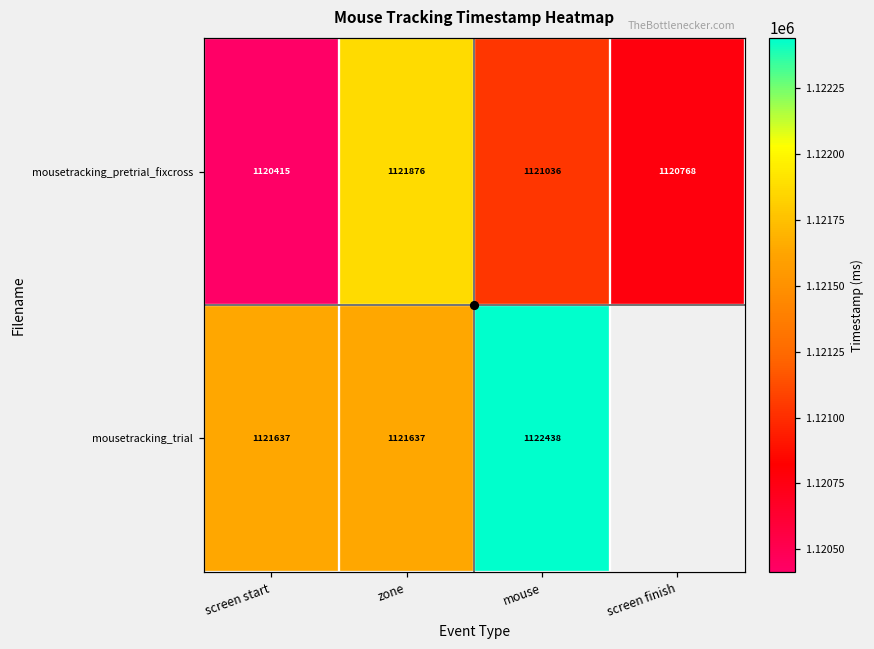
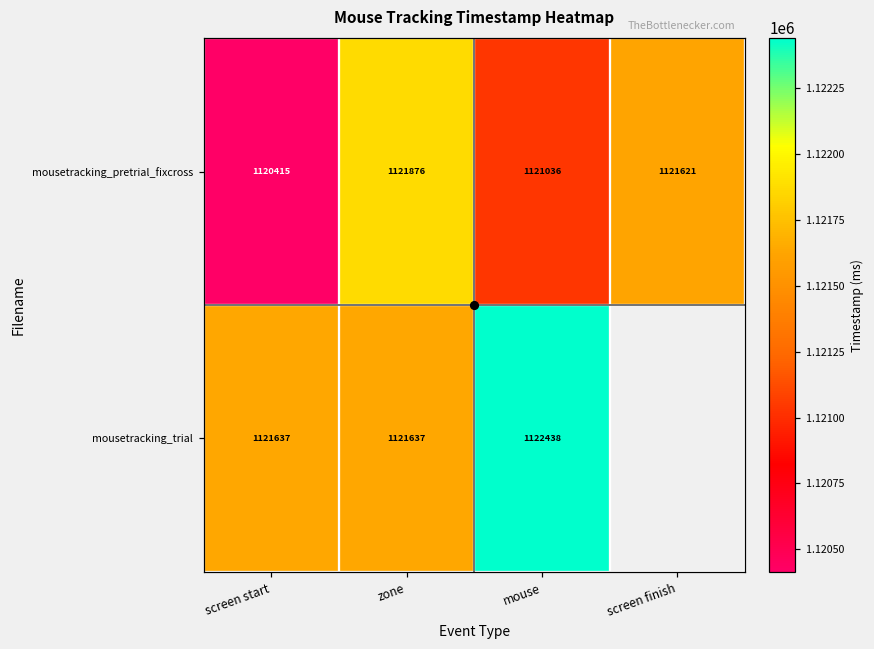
  {
    "mousetracking_pretrial_fixcross": {
      "screen start": 1120415,
      "zone": 1121876,
      "mouse": 1121036,
-     "screen finish": 1120768
+     "screen finish": 1121621
    },
    "mousetracking_trial": {
      "screen start": 1121637,
      "zone": 1121637,
      "mouse": 1122438
    }
  }
